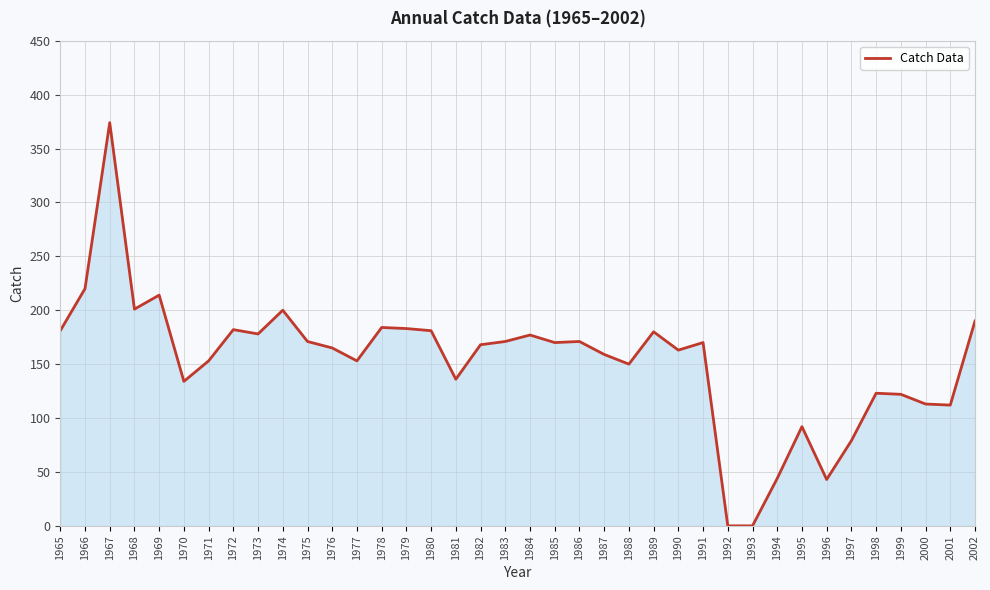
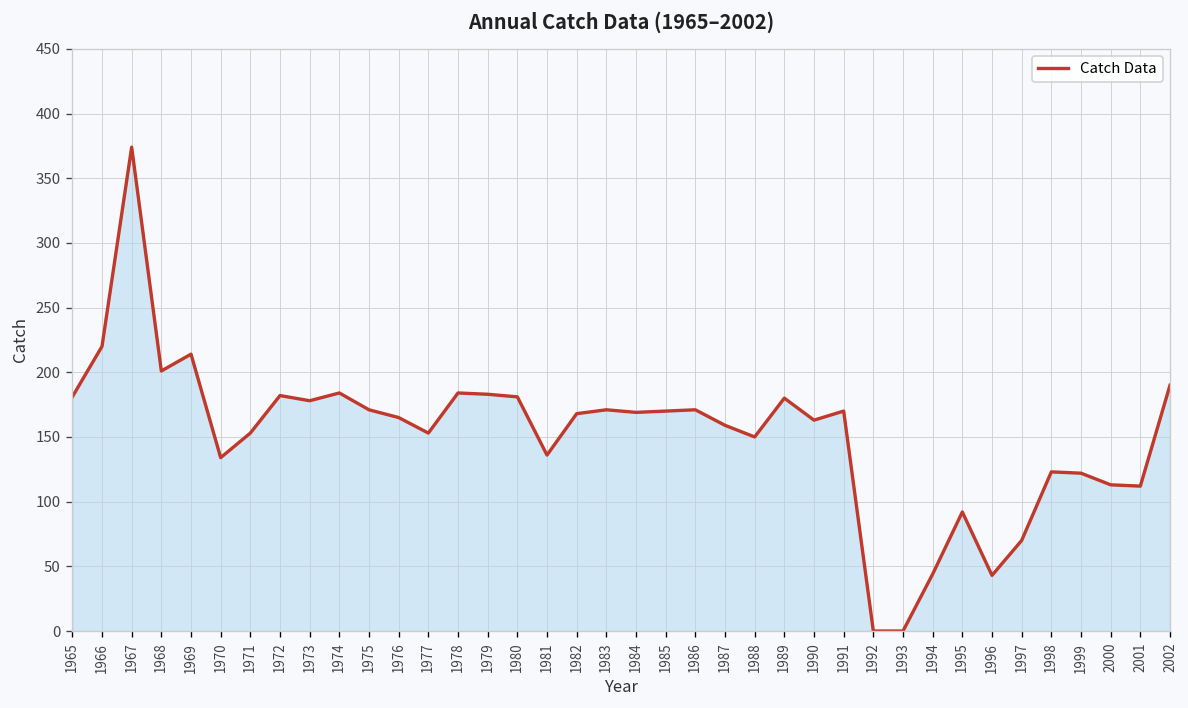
  {
    "1965": 181,
    "1966": 220,
    "1967": 374,
    "1968": 201,
    "1969": 214,
    "1970": 134,
    "1971": 153,
    "1972": 182,
    "1973": 178,
-   "1974": 200,
+   "1974": 184,
    "1975": 171,
    "1976": 165,
    "1977": 153,
    "1978": 184,
    "1979": 183,
    "1980": 181,
    "1981": 136,
    "1982": 168,
    "1983": 171,
-   "1984": 177,
+   "1984": 169,
    "1985": 170,
    "1986": 171,
    "1987": 159,
    "1988": 150,
    "1989": 180,
    "1990": 163,
    "1991": 170,
    "1992": 0,
    "1993": 0,
    "1994": 44,
    "1995": 92,
    "1996": 43,
-   "1997": 79,
+   "1997": 70,
    "1998": 123,
    "1999": 122,
    "2000": 113,
    "2001": 112,
    "2002": 190
  }
